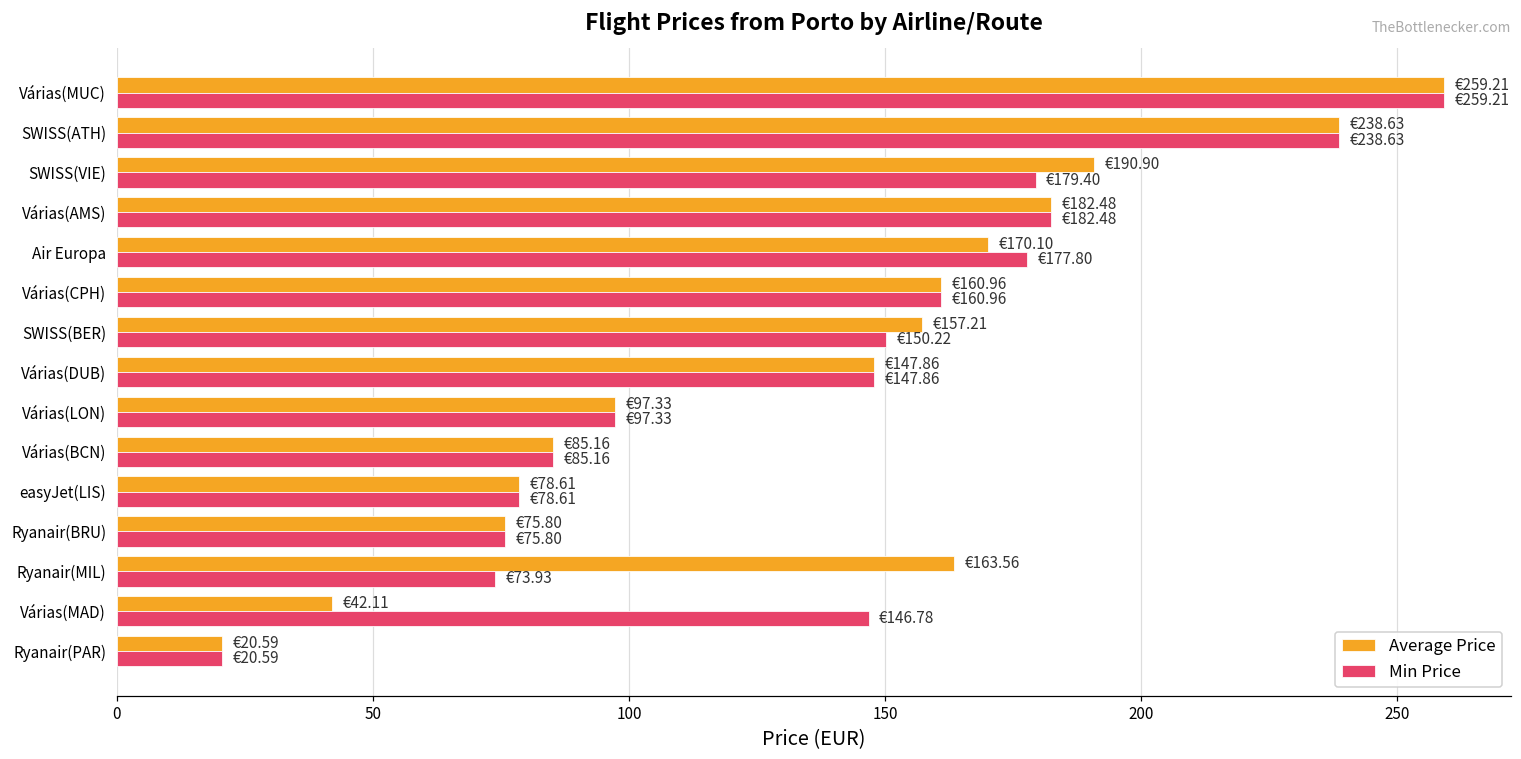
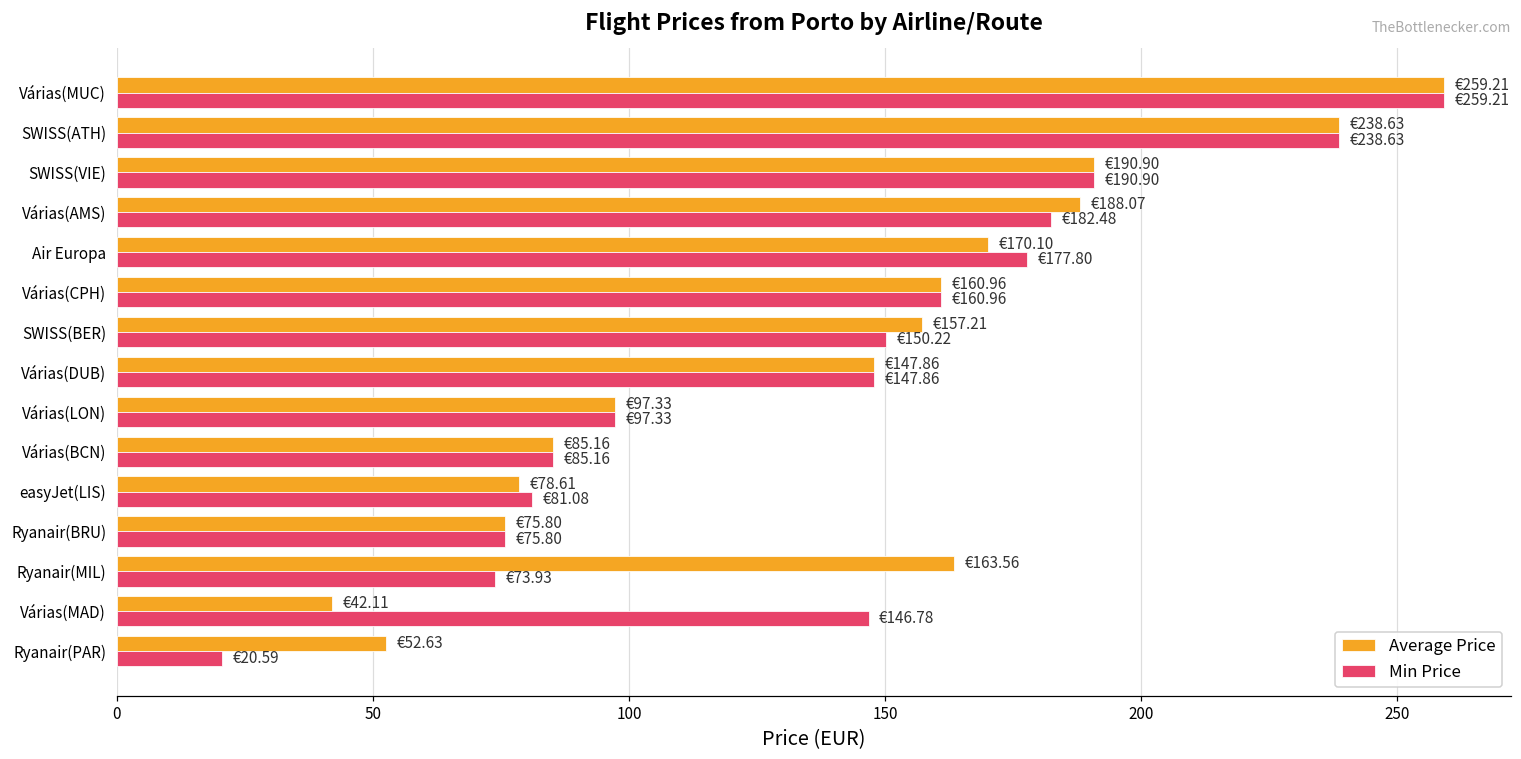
  {
    "Average Price": {
      "Várias(MUC)": "€259.21",
      "SWISS(ATH)": "€238.63",
      "SWISS(VIE)": "€190.90",
-     "Várias(AMS)": "€182.48",
+     "Várias(AMS)": "€188.07",
      "Air Europa": "€170.10",
      "Várias(CPH)": "€160.96",
      "SWISS(BER)": "€157.21",
      "Várias(DUB)": "€147.86",
      "Várias(LON)": "€97.33",
      "Várias(BCN)": "€85.16",
      "easyJet(LIS)": "€78.61",
      "Ryanair(BRU)": "€75.80",
      "Ryanair(MIL)": "€163.56",
      "Várias(MAD)": "€42.11",
-     "Ryanair(PAR)": "€20.59"
+     "Ryanair(PAR)": "€52.63"
    },
    "Min Price": {
      "Várias(MUC)": "€259.21",
      "SWISS(ATH)": "€238.63",
-     "SWISS(VIE)": "€179.40",
+     "SWISS(VIE)": "€190.90",
      "Várias(AMS)": "€182.48",
      "Air Europa": "€177.80",
      "Várias(CPH)": "€160.96",
      "SWISS(BER)": "€150.22",
      "Várias(DUB)": "€147.86",
      "Várias(LON)": "€97.33",
      "Várias(BCN)": "€85.16",
-     "easyJet(LIS)": "€78.61",
+     "easyJet(LIS)": "€81.08",
      "Ryanair(BRU)": "€75.80",
      "Ryanair(MIL)": "€73.93",
      "Várias(MAD)": "€146.78",
      "Ryanair(PAR)": "€20.59"
    }
  }
